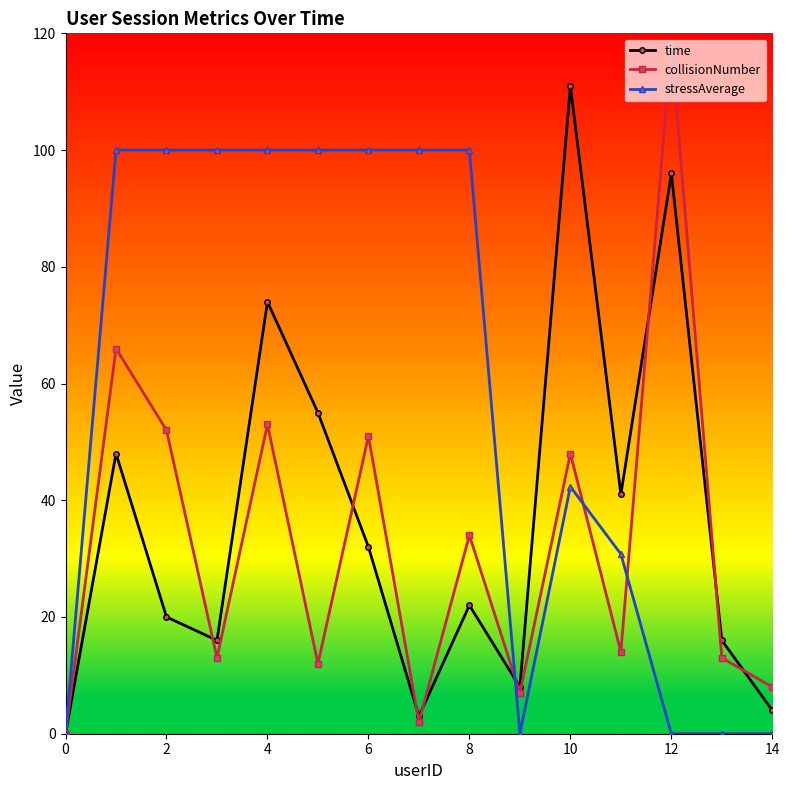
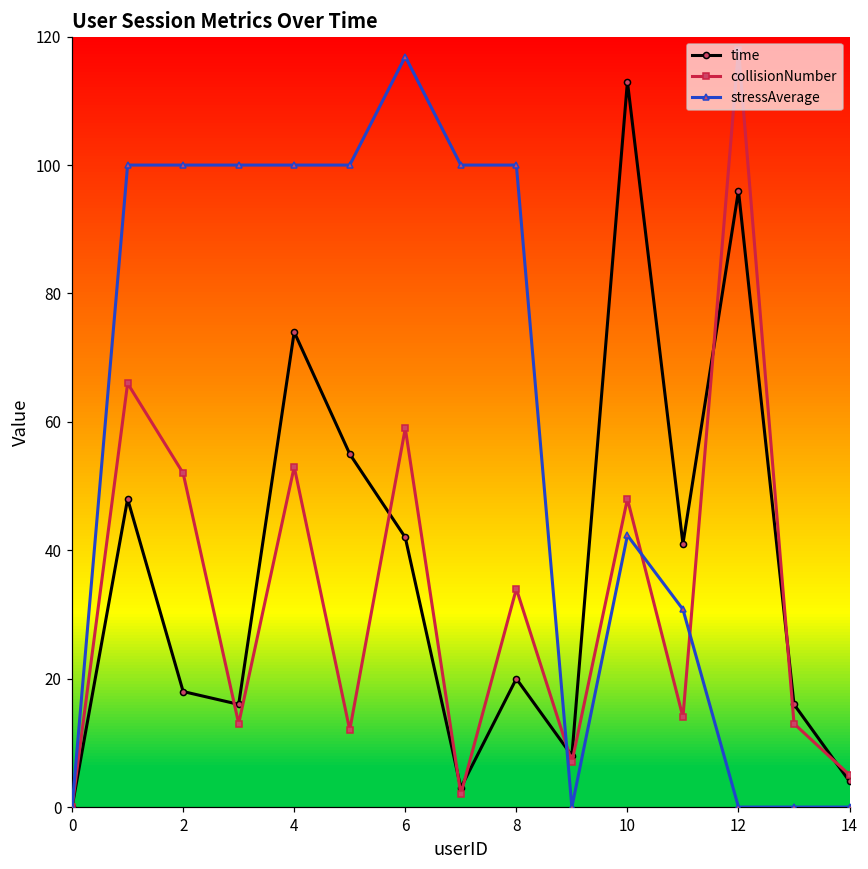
  {
    "time": {
-     "2": 20,
+     "2": 18,
      "4": 74,
-     "6": 32,
-     "8": 22,
-     "10": 111,
+     "6": 42,
+     "8": 20,
+     "10": 113,
      "12": 96,
      "14": 4
    },
    "collisionNumber": {
      "2": 52,
      "4": 53,
-     "6": 51,
+     "6": 59,
      "8": 34,
      "10": 48,
-     "14": 8
+     "14": 5
    },
    "stressAverage": {
      "2": 100,
      "4": 100,
-     "6": 100,
+     "6": 117,
      "8": 100,
      "10": 42,
      "12": 0,
      "14": 0
    }
  }
